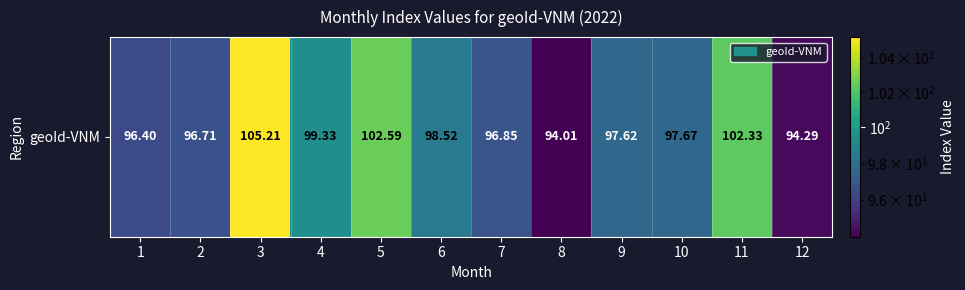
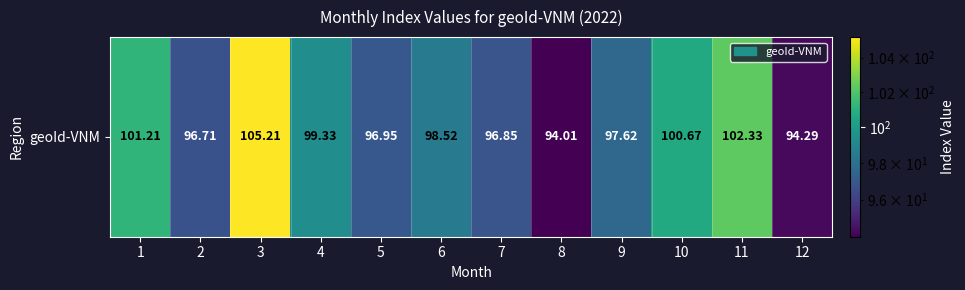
  {
    "geoId-VNM": {
-     "1": 96.40,
+     "1": 101.21,
      "2": 96.71,
      "3": 105.21,
      "4": 99.33,
-     "5": 102.59,
+     "5": 96.95,
      "6": 98.52,
      "7": 96.85,
      "8": 94.01,
      "9": 97.62,
-     "10": 97.67,
+     "10": 100.67,
      "11": 102.33,
      "12": 94.29
    }
  }
